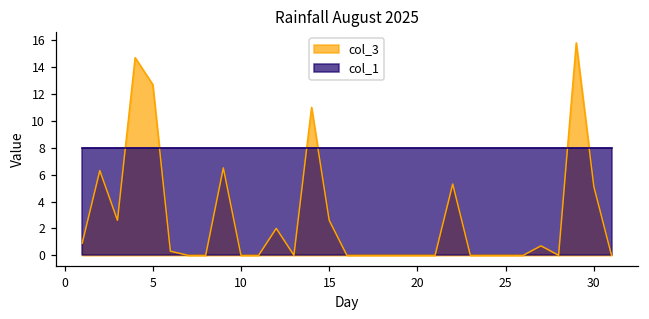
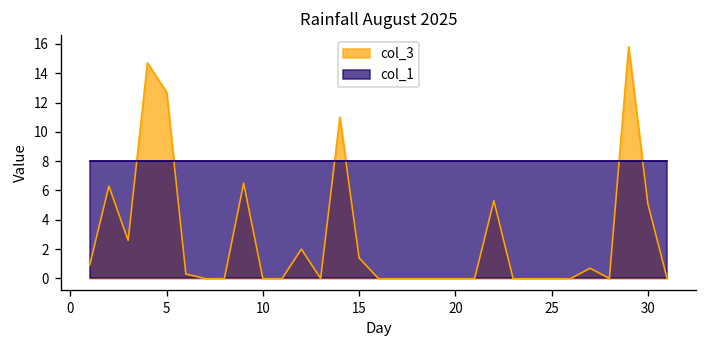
  {
    "col_3": {
      "5": 12.7,
      "10": 0.0,
-     "15": 2.6,
+     "15": 1.4,
      "20": 0.0,
      "25": 0.0,
      "30": 5.1
    },
    "col_1": {
      "5": 8.0,
      "10": 8.0,
      "15": 8.0,
      "20": 8.0,
      "25": 8.0,
      "30": 8.0
    }
  }
